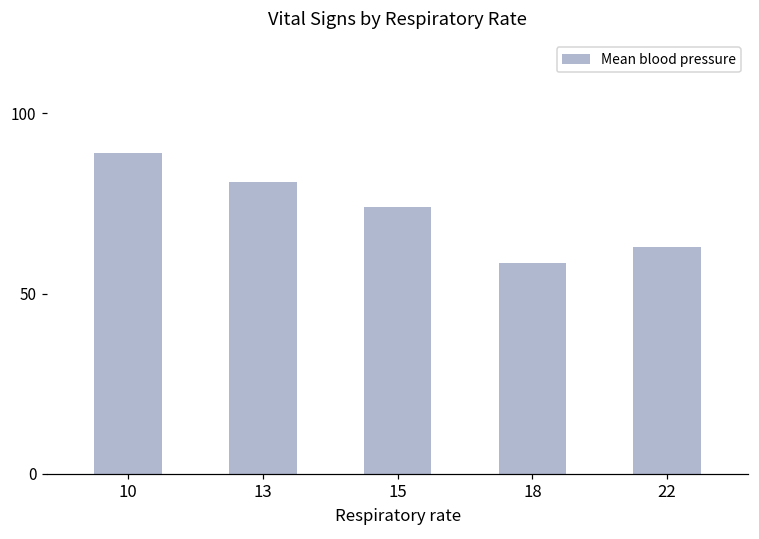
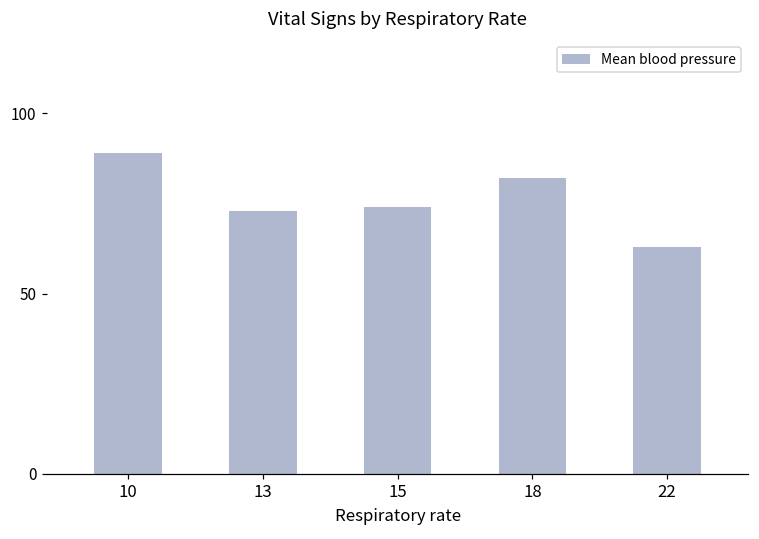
  {
    "10": 89,
-   "13": 81,
+   "13": 73,
    "15": 74,
-   "18": 58,
+   "18": 82,
    "22": 63
  }
